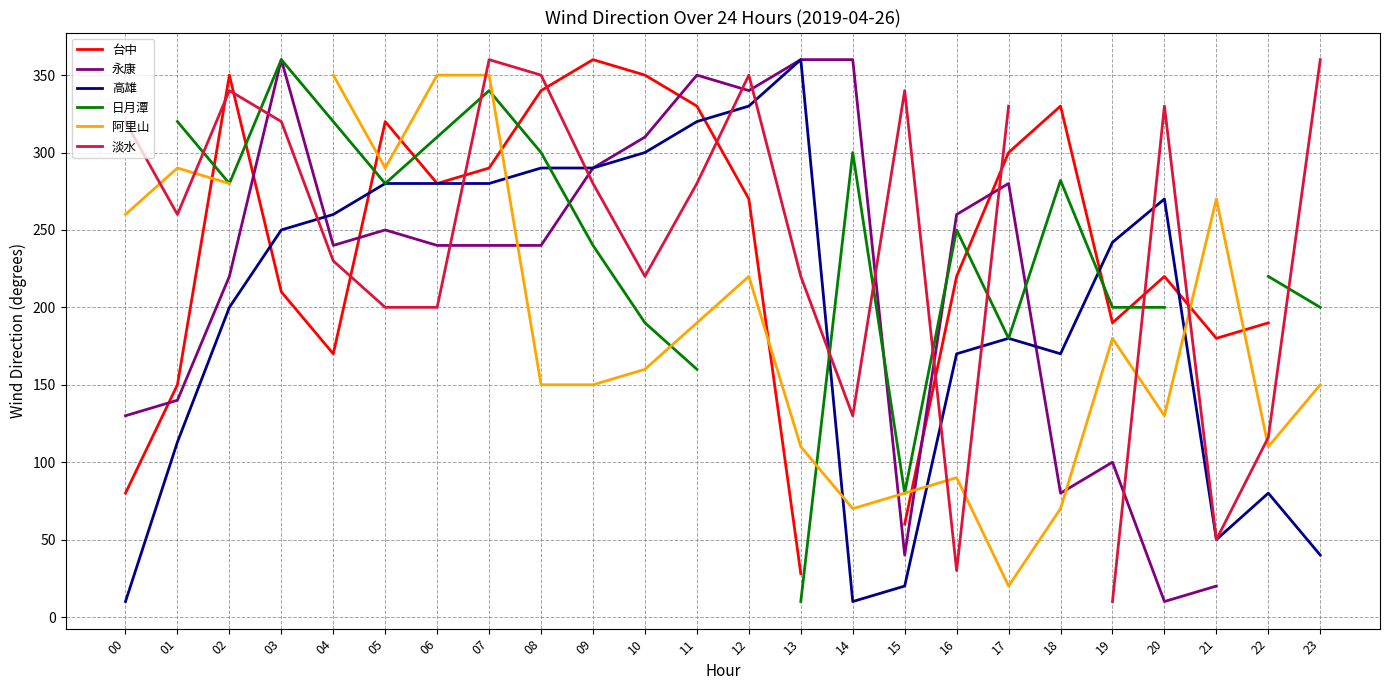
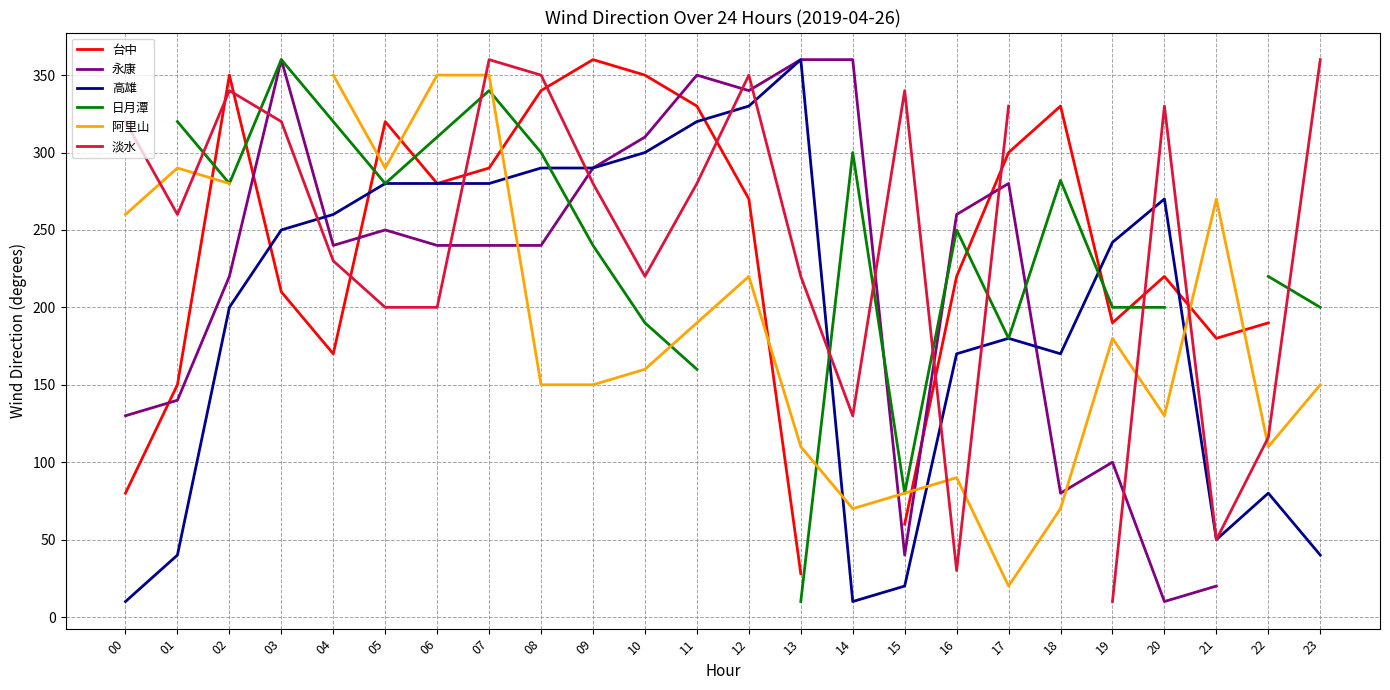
  {
    "台中": {
      "00": 80,
      "01": 150,
      "02": 350,
      "03": 210,
      "04": 170,
      "05": 320,
      "07": 290,
      "08": 340,
      "09": 360,
      "10": 350,
      "11": 330,
      "12": 270,
      "13": 28,
      "15": 60,
      "16": 220,
      "17": 300,
      "18": 330,
      "19": 190,
      "20": 220,
      "21": 180,
      "22": 190
    },
    "永康": {
      "00": 130,
      "01": 140,
      "02": 220,
      "04": 240,
      "05": 250,
      "06": 240,
      "07": 240,
      "08": 240,
      "10": 310,
      "11": 350,
      "12": 340,
      "14": 360,
      "15": 40,
      "16": 260,
      "17": 280,
      "18": 80,
      "19": 100,
      "20": 10,
      "21": 20
    },
    "高雄": {
      "00": 10,
-     "01": 113,
+     "01": 40,
      "02": 200,
      "03": 250,
      "04": 260,
      "07": 280,
      "08": 290,
      "10": 300,
      "11": 320,
      "12": 330,
      "14": 10,
      "15": 20,
      "16": 170,
      "18": 170,
      "19": 242,
      "20": 270,
      "22": 80
    },
    "日月潭": {
      "01": 320,
      "04": 320,
      "06": 310,
      "07": 340,
      "08": 300,
      "09": 240,
      "10": 190,
      "11": 160,
      "13": 10,
      "14": 300,
      "16": 250,
      "18": 282,
      "19": 200,
      "20": 200,
      "22": 220,
      "23": 200
    },
    "阿里山": {
      "00": 260,
      "01": 290,
      "04": 350,
      "05": 290,
      "06": 350,
      "07": 350,
      "08": 150,
      "09": 150,
      "10": 160,
      "11": 190,
      "12": 220,
      "13": 110,
      "14": 70,
      "16": 90,
      "17": 20,
      "18": 70,
      "19": 180,
      "20": 130,
      "21": 270,
      "22": 110,
      "23": 150
    },
    "淡水": {
      "01": 260,
      "02": 340,
      "03": 320,
      "04": 230,
      "05": 200,
      "06": 200,
      "07": 360,
      "08": 350,
      "09": 280,
      "10": 220,
      "11": 280,
      "12": 350,
      "13": 220,
      "14": 130,
      "15": 340,
      "16": 30,
      "17": 330,
      "19": 10,
      "20": 330,
      "22": 116,
      "23": 360
    }
  }
